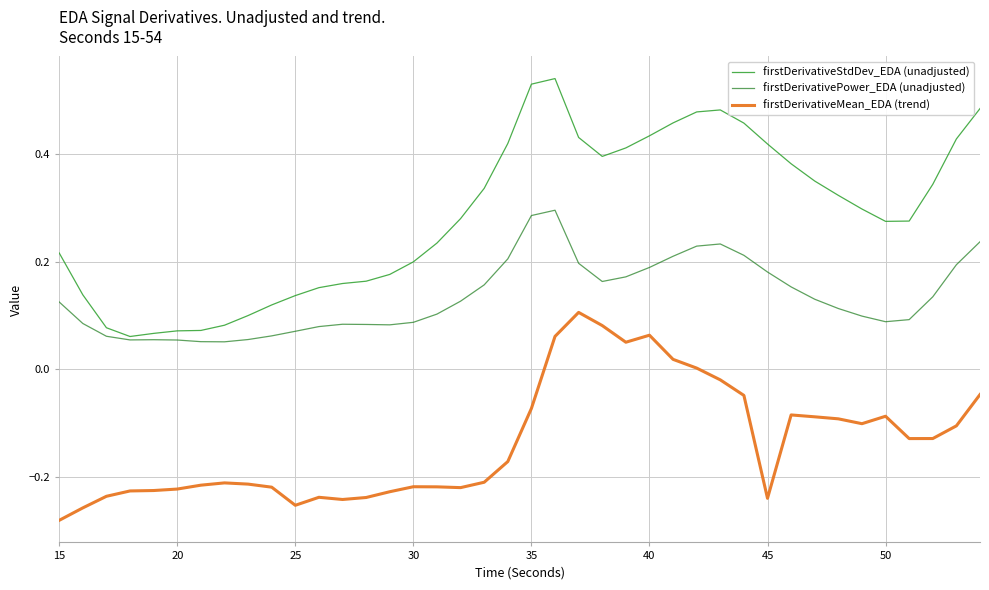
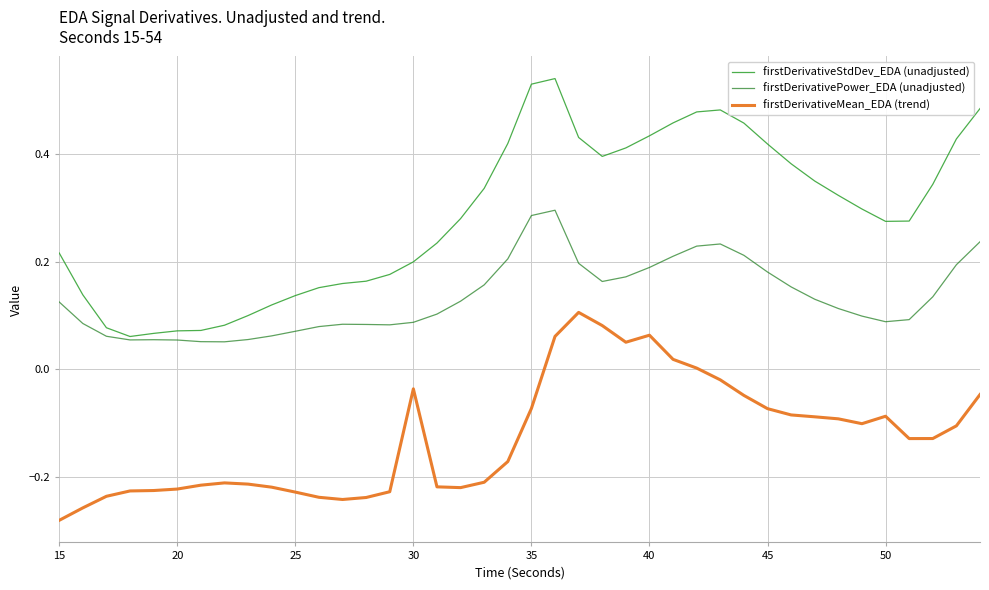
  {
    "firstDerivativeMean_EDA (trend)": {
      "15": -0.28,
      "20": -0.22,
-     "25": -0.25,
-     "30": -0.22,
+     "25": -0.23,
+     "30": -0.04,
      "35": -0.07,
      "40": 0.06,
-     "45": -0.24,
+     "45": -0.07,
      "50": -0.09
    }
  }
